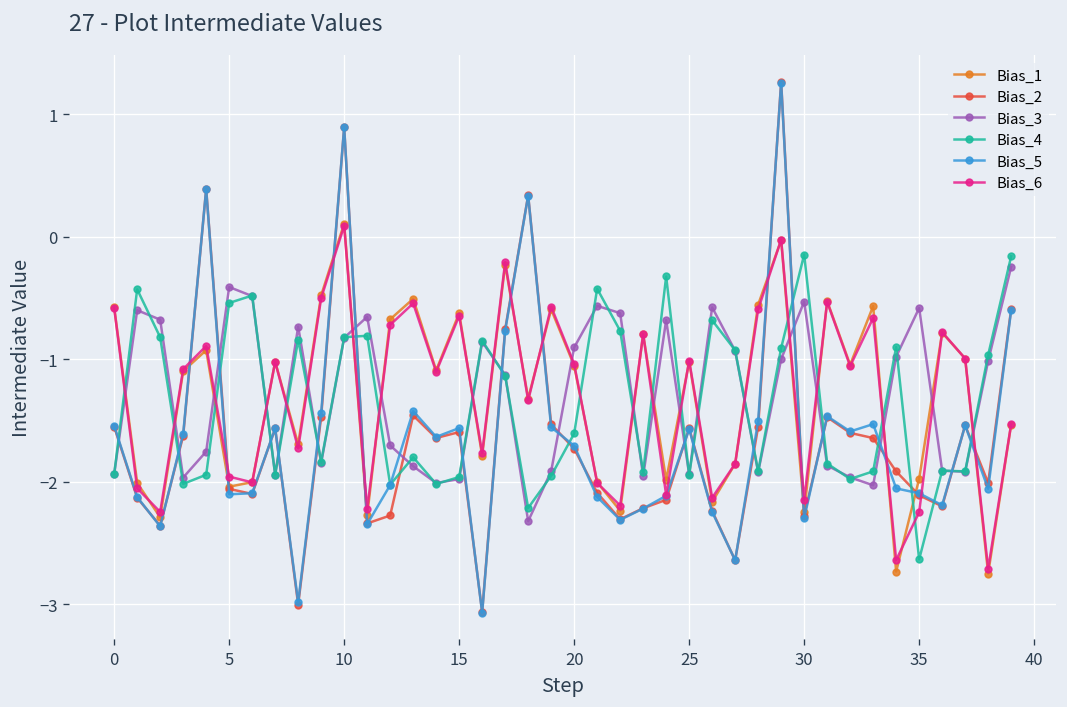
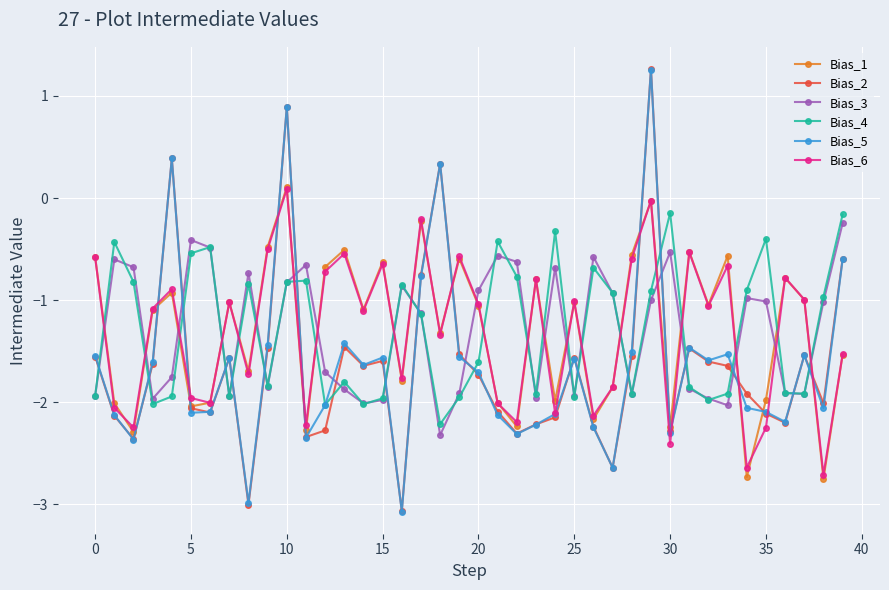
  {
    "Bias_3": {
      "5": -0.41,
      "20": -0.90,
      "30": -0.53,
-     "35": -0.58
+     "35": -1.01
    },
    "Bias_4": {
      "5": -0.54,
      "20": -1.61,
      "30": -0.15,
-     "35": -2.63
+     "35": -0.40
    },
    "Bias_5": {
      "5": -2.10,
      "15": -1.56
    },
    "Bias_6": {
      "5": -1.96,
-     "30": -2.15,
+     "30": -2.41,
      "35": -2.25
    }
  }
